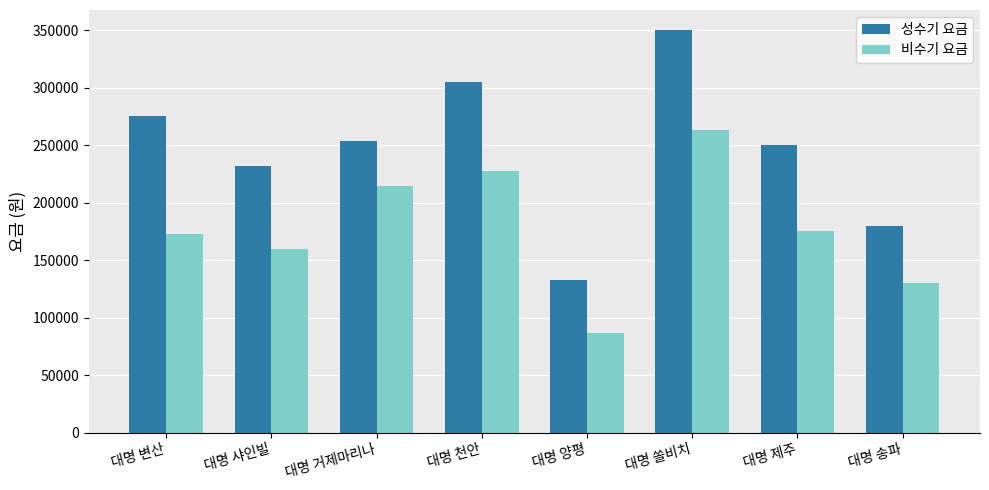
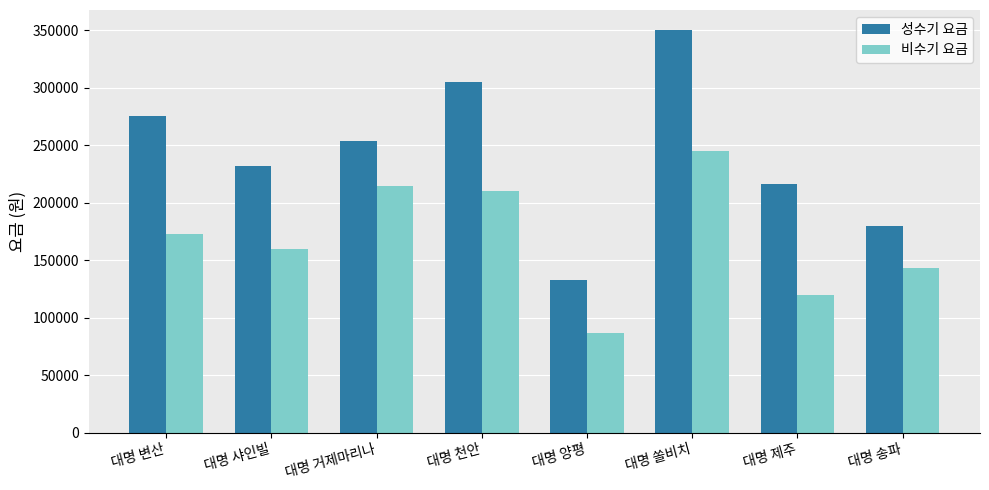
  {
    "성수기 요금": {
      "대명 변산": 275000,
      "대명 샤인빌": 232000,
      "대명 거제마리나": 254000,
      "대명 천안": 305000,
      "대명 양평": 133000,
      "대명 쏠비치": 350000,
-     "대명 제주": 250000,
+     "대명 제주": 217000,
      "대명 송파": 180000
    },
    "비수기 요금": {
      "대명 변산": 173000,
      "대명 샤인빌": 160000,
      "대명 거제마리나": 214000,
-     "대명 천안": 228000,
+     "대명 천안": 210000,
      "대명 양평": 87000,
-     "대명 쏠비치": 263000,
-     "대명 제주": 175000,
-     "대명 송파": 130000
+     "대명 쏠비치": 245000,
+     "대명 제주": 120000,
+     "대명 송파": 144000
    }
  }
